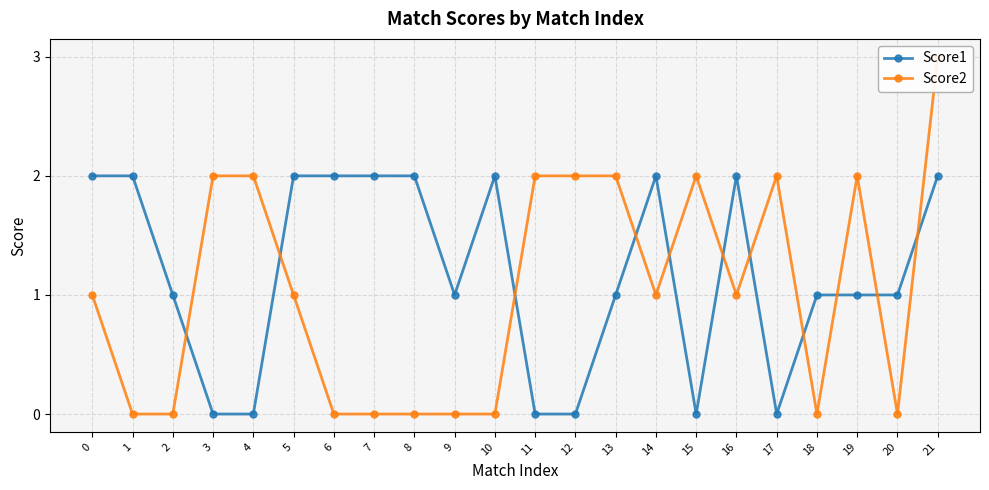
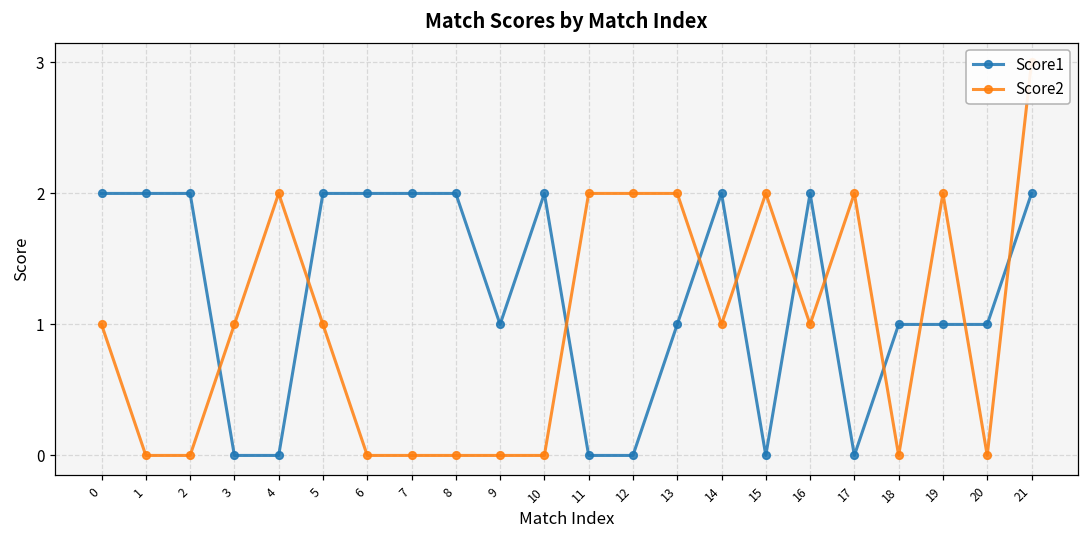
  {
    "Score1": {
      "0": 2,
      "1": 2,
-     "2": 1,
+     "2": 2,
      "3": 0,
      "4": 0,
      "5": 2,
      "6": 2,
      "7": 2,
      "8": 2,
      "9": 1,
      "10": 2,
      "11": 0,
      "12": 0,
      "13": 1,
      "14": 2,
      "15": 0,
      "16": 2,
      "17": 0,
      "18": 1,
      "19": 1,
      "20": 1,
      "21": 2
    },
    "Score2": {
      "0": 1,
      "1": 0,
      "2": 0,
-     "3": 2,
+     "3": 1,
      "4": 2,
      "5": 1,
      "6": 0,
      "7": 0,
      "8": 0,
      "9": 0,
      "10": 0,
      "11": 2,
      "12": 2,
      "13": 2,
      "14": 1,
      "15": 2,
      "16": 1,
      "17": 2,
      "18": 0,
      "19": 2,
      "20": 0
    }
  }
